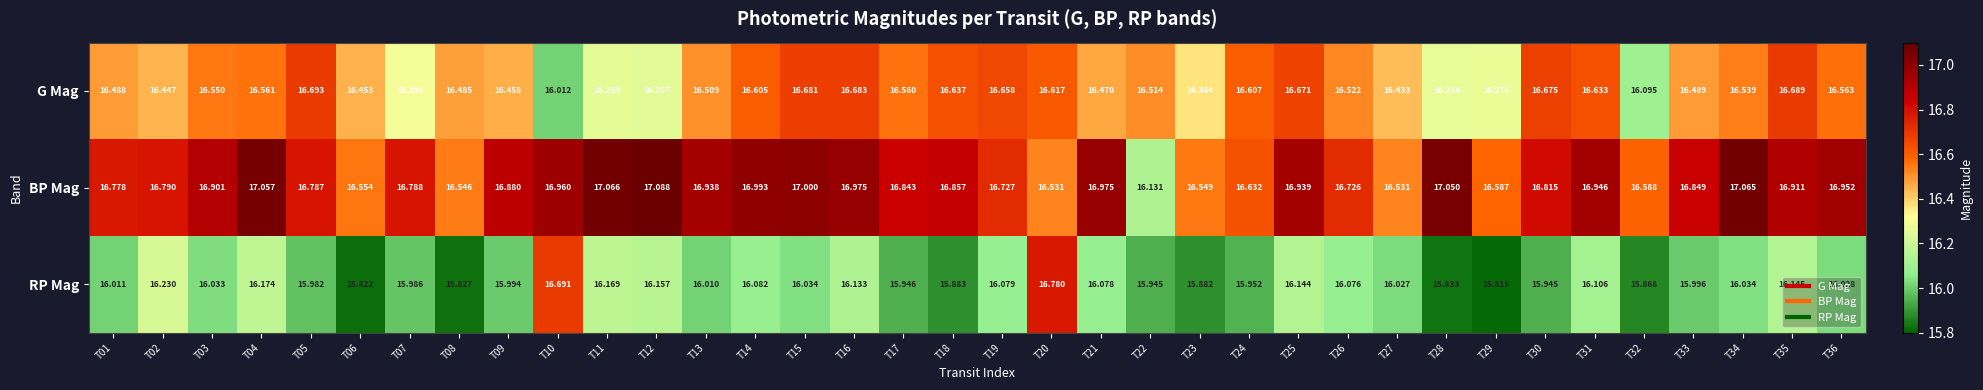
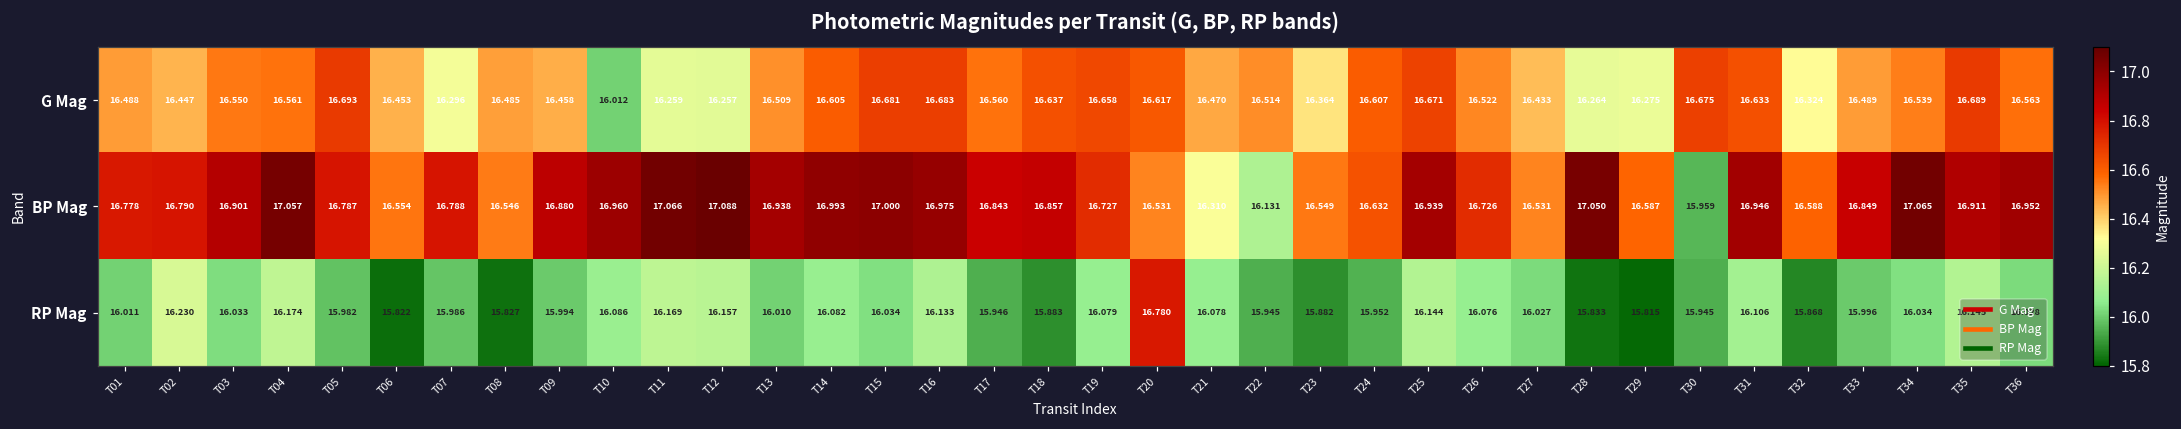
  {
    "G Mag": {
      "T01": 16.488,
      "T02": 16.447,
      "T03": 16.550,
      "T04": 16.561,
      "T05": 16.693,
      "T06": 16.453,
      "T07": 16.296,
      "T08": 16.485,
      "T09": 16.458,
      "T10": 16.012,
      "T11": 16.259,
      "T12": 16.257,
      "T13": 16.509,
      "T14": 16.605,
      "T15": 16.681,
      "T16": 16.683,
      "T17": 16.560,
      "T18": 16.637,
      "T19": 16.658,
      "T20": 16.617,
      "T21": 16.470,
      "T22": 16.514,
      "T23": 16.364,
      "T24": 16.607,
      "T25": 16.671,
      "T26": 16.522,
      "T27": 16.433,
      "T28": 16.264,
      "T29": 16.275,
      "T30": 16.675,
      "T31": 16.633,
-     "T32": 16.095,
+     "T32": 16.324,
      "T33": 16.489,
      "T34": 16.539,
      "T35": 16.689,
      "T36": 16.563
    },
    "BP Mag": {
      "T01": 16.778,
      "T02": 16.790,
      "T03": 16.901,
      "T04": 17.057,
      "T05": 16.787,
      "T06": 16.554,
      "T07": 16.788,
      "T08": 16.546,
      "T09": 16.880,
      "T10": 16.960,
      "T11": 17.066,
      "T12": 17.088,
      "T13": 16.938,
      "T14": 16.993,
      "T15": 17.000,
      "T16": 16.975,
      "T17": 16.843,
      "T18": 16.857,
      "T19": 16.727,
      "T20": 16.531,
-     "T21": 16.975,
+     "T21": 16.310,
      "T22": 16.131,
      "T23": 16.549,
      "T24": 16.632,
      "T25": 16.939,
      "T26": 16.726,
      "T27": 16.531,
      "T28": 17.050,
      "T29": 16.587,
-     "T30": 16.815,
+     "T30": 15.959,
      "T31": 16.946,
      "T32": 16.588,
      "T33": 16.849,
      "T34": 17.065,
      "T35": 16.911,
      "T36": 16.952
    },
    "RP Mag": {
      "T01": 16.011,
      "T02": 16.230,
      "T03": 16.033,
      "T04": 16.174,
      "T05": 15.982,
      "T06": 15.822,
      "T07": 15.986,
      "T08": 15.827,
      "T09": 15.994,
-     "T10": 16.691,
+     "T10": 16.086,
      "T11": 16.169,
      "T12": 16.157,
      "T13": 16.010,
      "T14": 16.082,
      "T15": 16.034,
      "T16": 16.133,
      "T17": 15.946,
      "T18": 15.883,
      "T19": 16.079,
      "T20": 16.780,
      "T21": 16.078,
      "T22": 15.945,
      "T23": 15.882,
      "T24": 15.952,
      "T25": 16.144,
      "T26": 16.076,
      "T27": 16.027,
      "T28": 15.833,
      "T29": 15.815,
      "T30": 15.945,
      "T31": 16.106,
      "T32": 15.868,
      "T33": 15.996,
      "T34": 16.034
    }
  }
